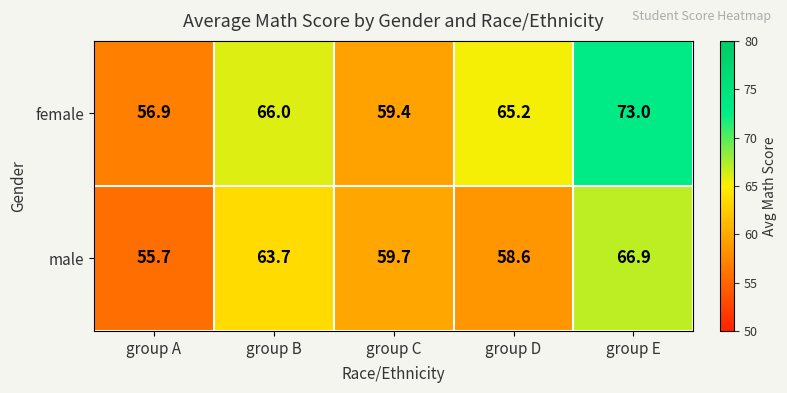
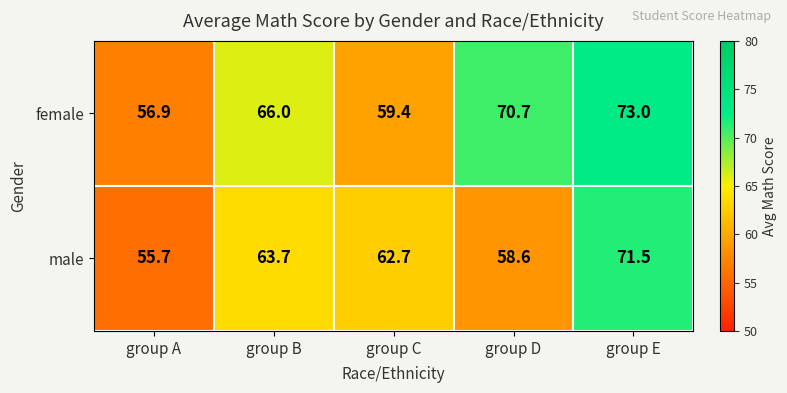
  {
    "female": {
      "group A": 56.9,
      "group B": 66.0,
      "group C": 59.4,
-     "group D": 65.2,
+     "group D": 70.7,
      "group E": 73.0
    },
    "male": {
      "group A": 55.7,
      "group B": 63.7,
-     "group C": 59.7,
+     "group C": 62.7,
      "group D": 58.6,
-     "group E": 66.9
+     "group E": 71.5
    }
  }
